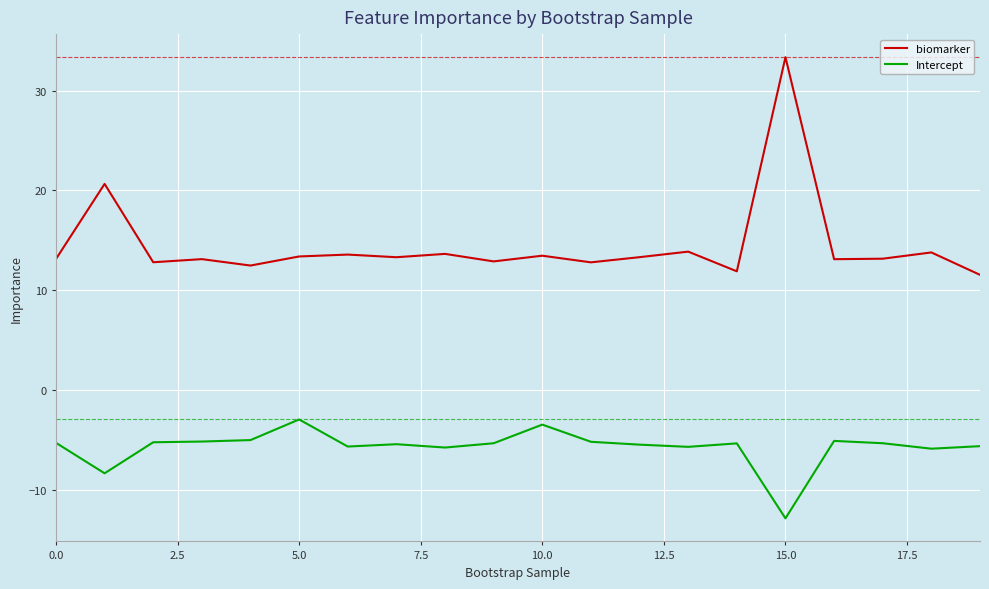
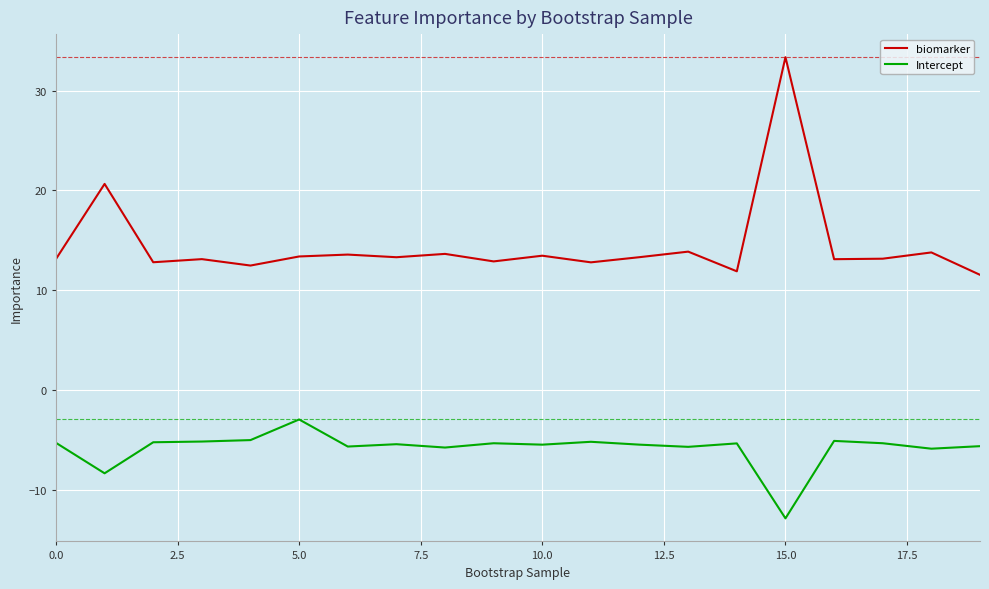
  {
    "biomarker": {
      "0.0": 13,
      "5.0": 13,
      "10.0": 13,
      "15.0": 33
    },
    "Intercept": {
      "0.0": -5,
      "5.0": -3,
-     "10.0": -3,
+     "10.0": -5,
      "15.0": -13
    }
  }
